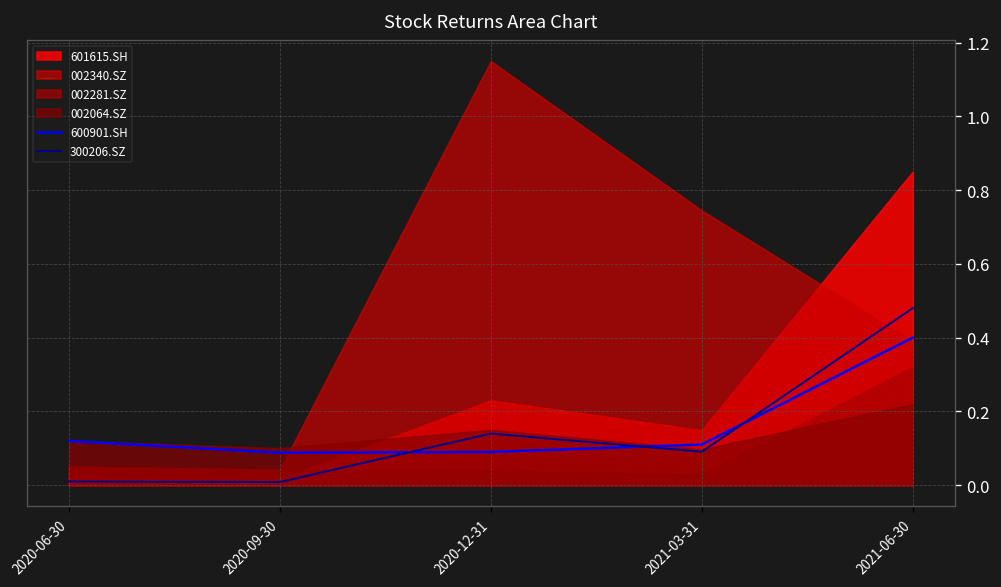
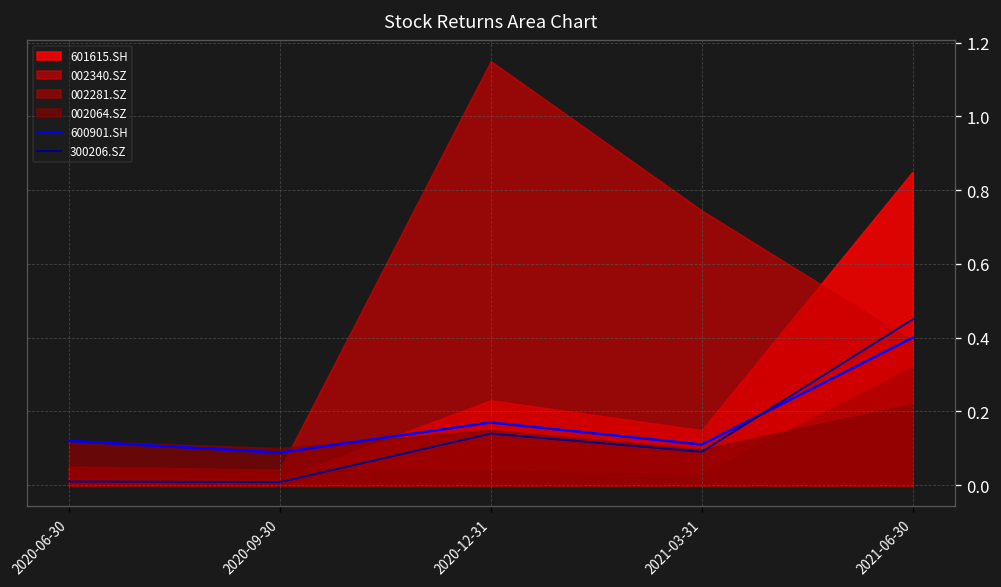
  {
    "600901.SH": {
      "2020-09-30": 0.09,
-     "2020-12-31": 0.09,
+     "2020-12-31": 0.17,
      "2021-03-31": 0.11,
      "2021-06-30": 0.40
    },
    "300206.SZ": {
      "2020-06-30": 0.01,
      "2020-09-30": 0.01,
      "2020-12-31": 0.14,
-     "2021-06-30": 0.48
+     "2021-06-30": 0.45
    }
  }
